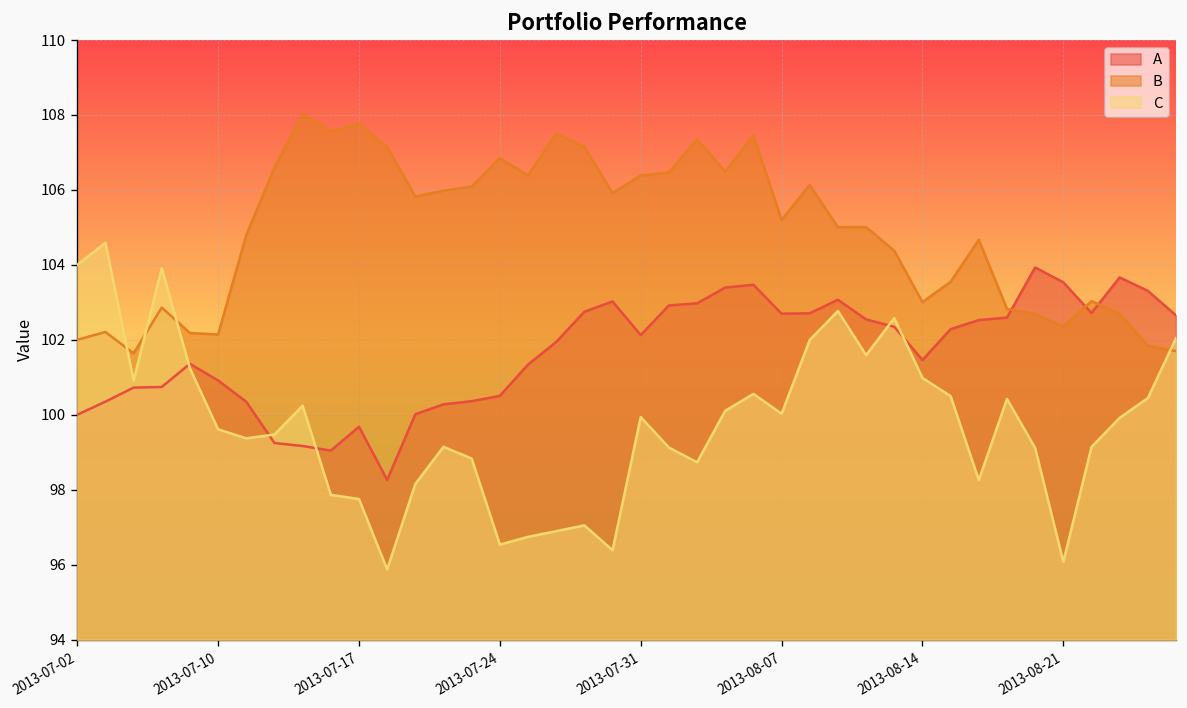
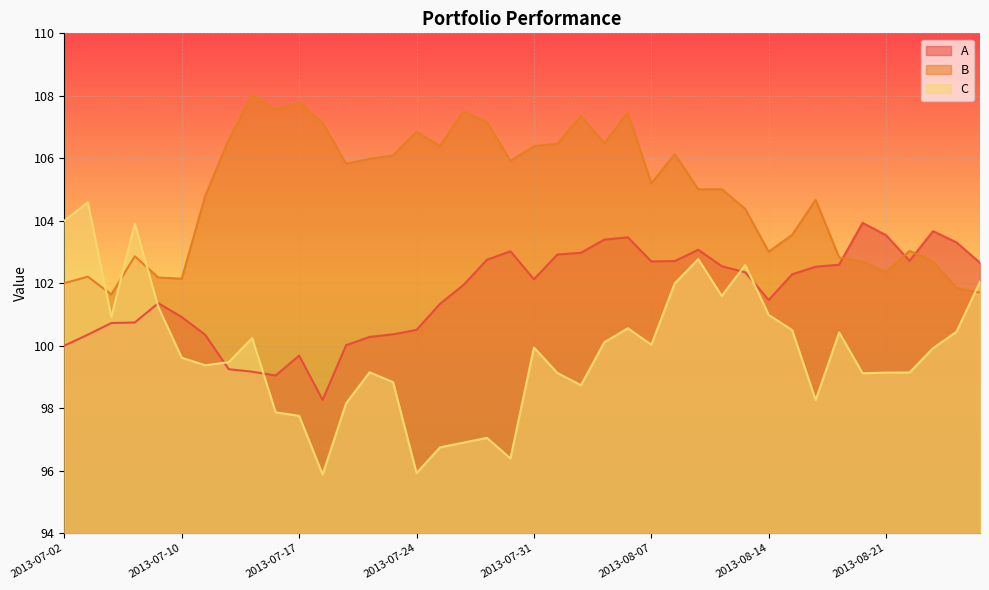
  {
    "C": {
      "2013-07-02": 104.0,
      "2013-07-10": 99.6,
      "2013-07-17": 97.8,
-     "2013-07-24": 96.5,
+     "2013-07-24": 95.9,
      "2013-07-31": 99.9,
      "2013-08-07": 100.0,
      "2013-08-14": 101.0,
-     "2013-08-21": 96.1
+     "2013-08-21": 99.1
    }
  }
